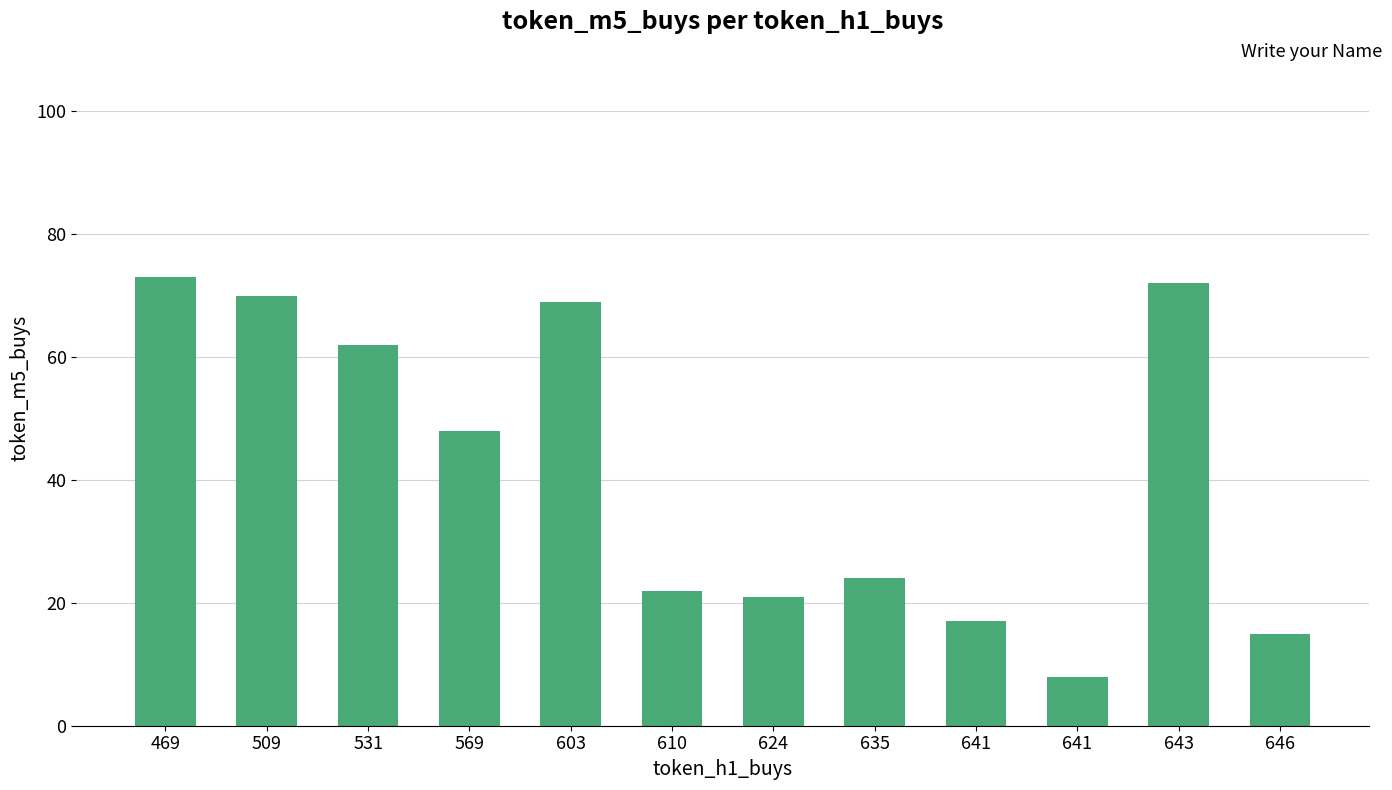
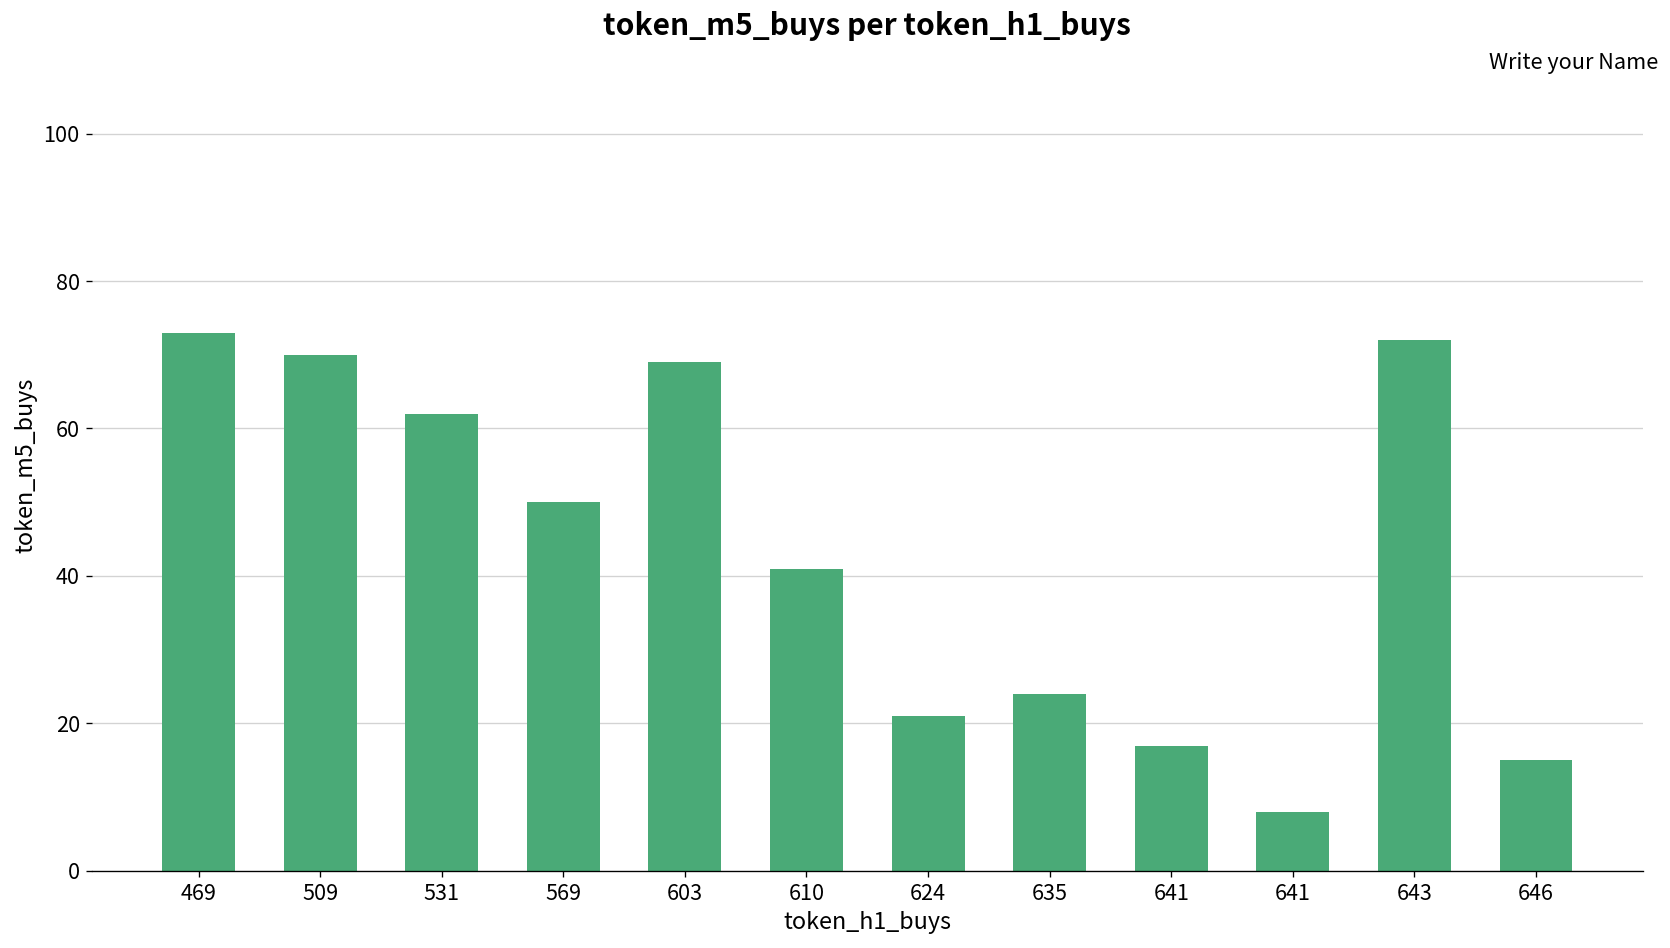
  {
    "469": 73,
    "509": 70,
    "531": 62,
-   "569": 48,
+   "569": 50,
    "603": 69,
-   "610": 22,
+   "610": 41,
    "624": 21,
    "635": 24,
    "643": 72,
    "646": 15
  }
